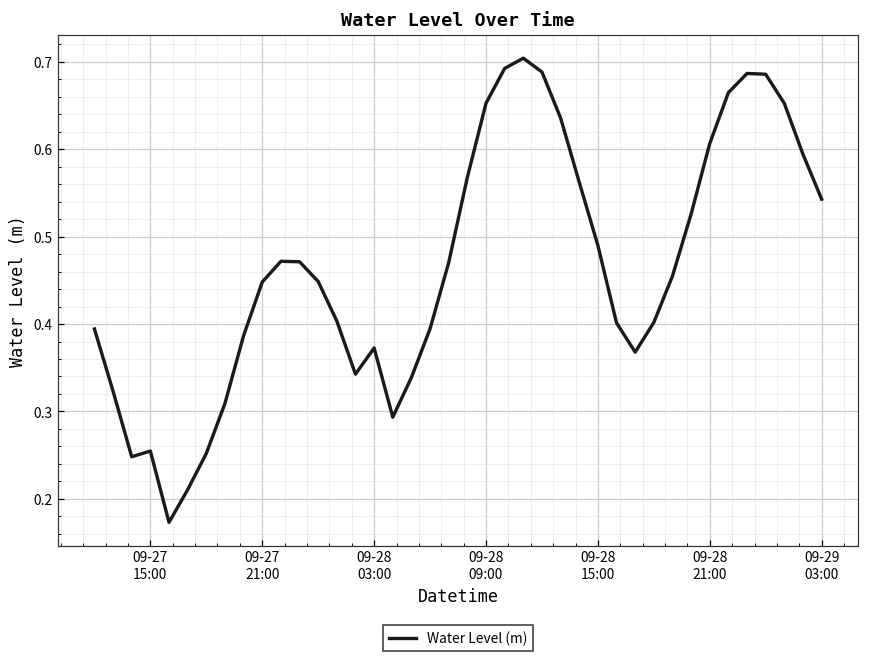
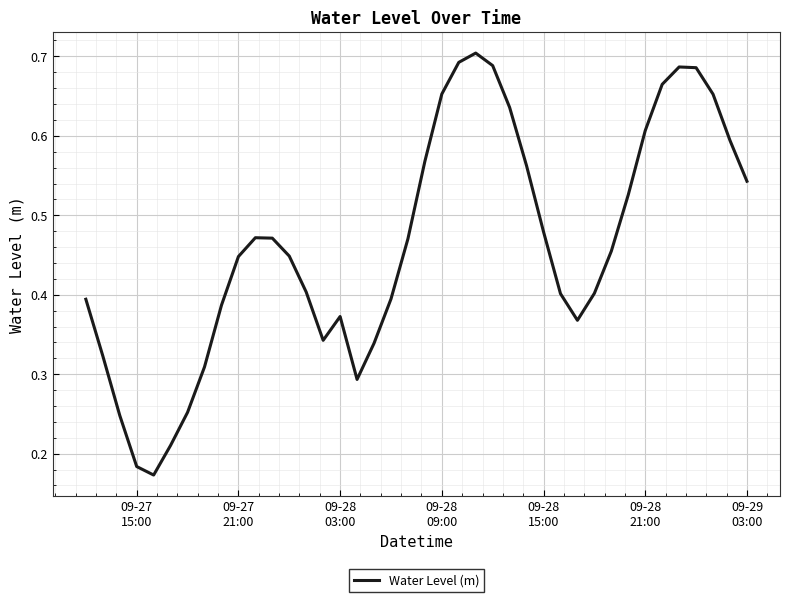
  {
-   "09-27 15:00": 0.25,
+   "09-27 15:00": 0.18,
    "09-27 21:00": 0.45,
    "09-28 03:00": 0.37,
    "09-28 09:00": 0.65,
-   "09-28 15:00": 0.49,
+   "09-28 15:00": 0.48,
    "09-28 21:00": 0.61,
    "09-29 03:00": 0.54
  }
